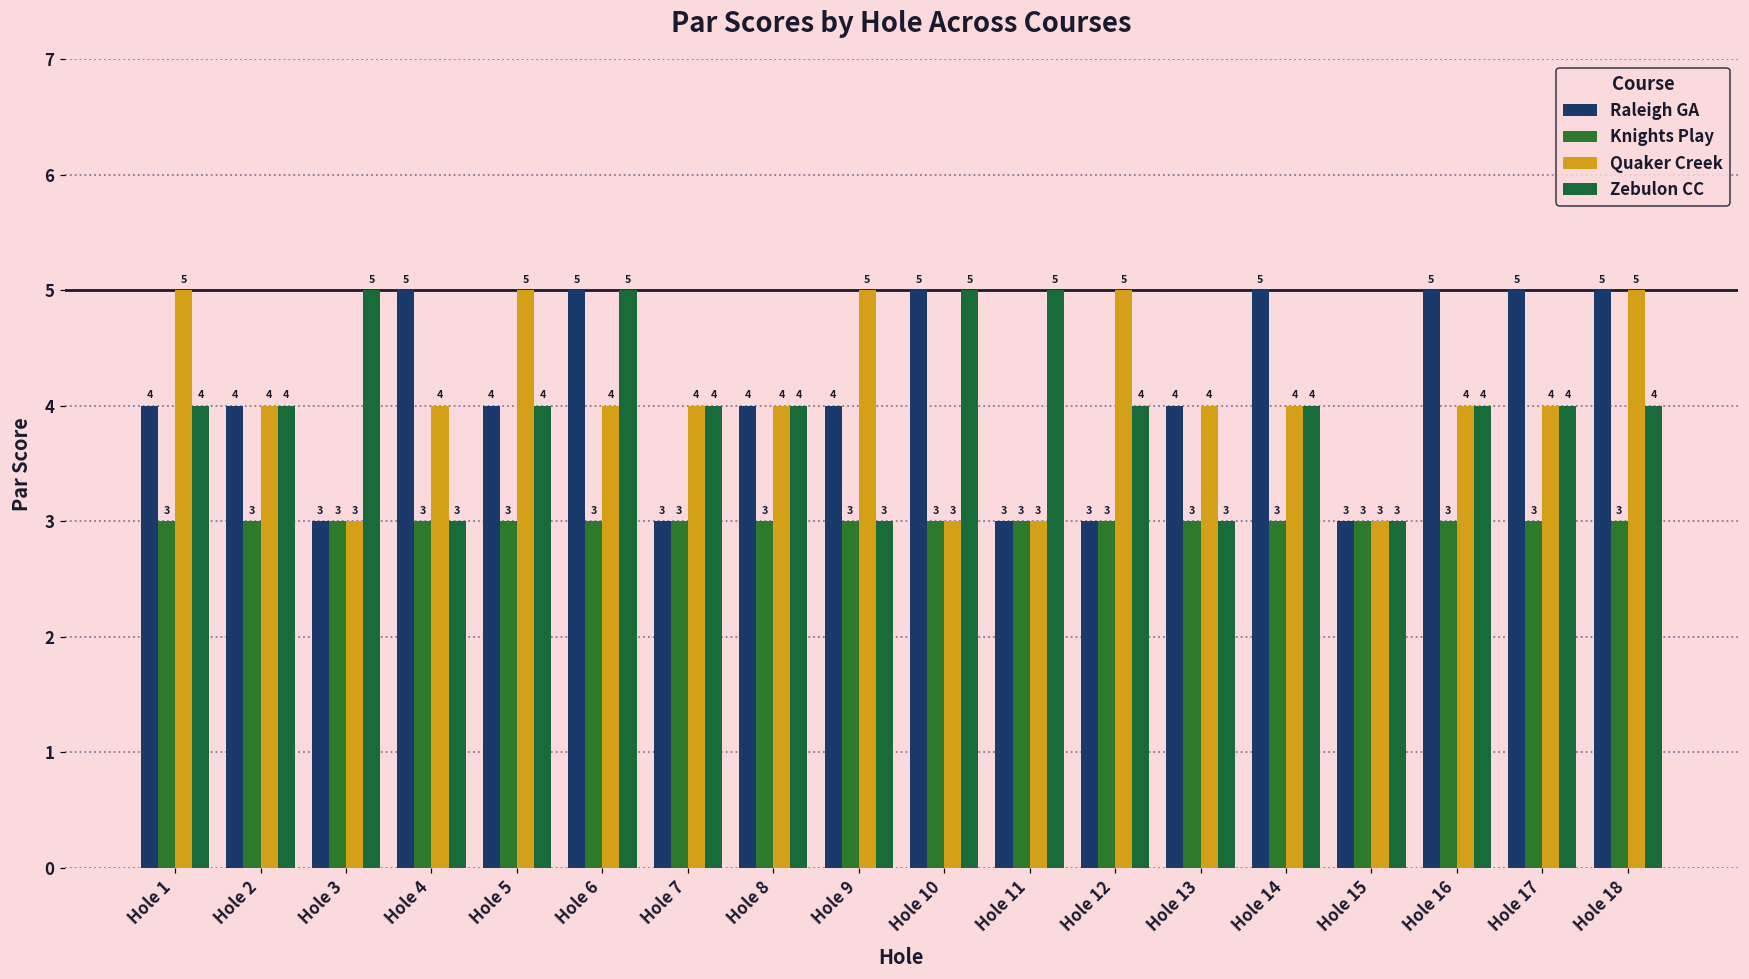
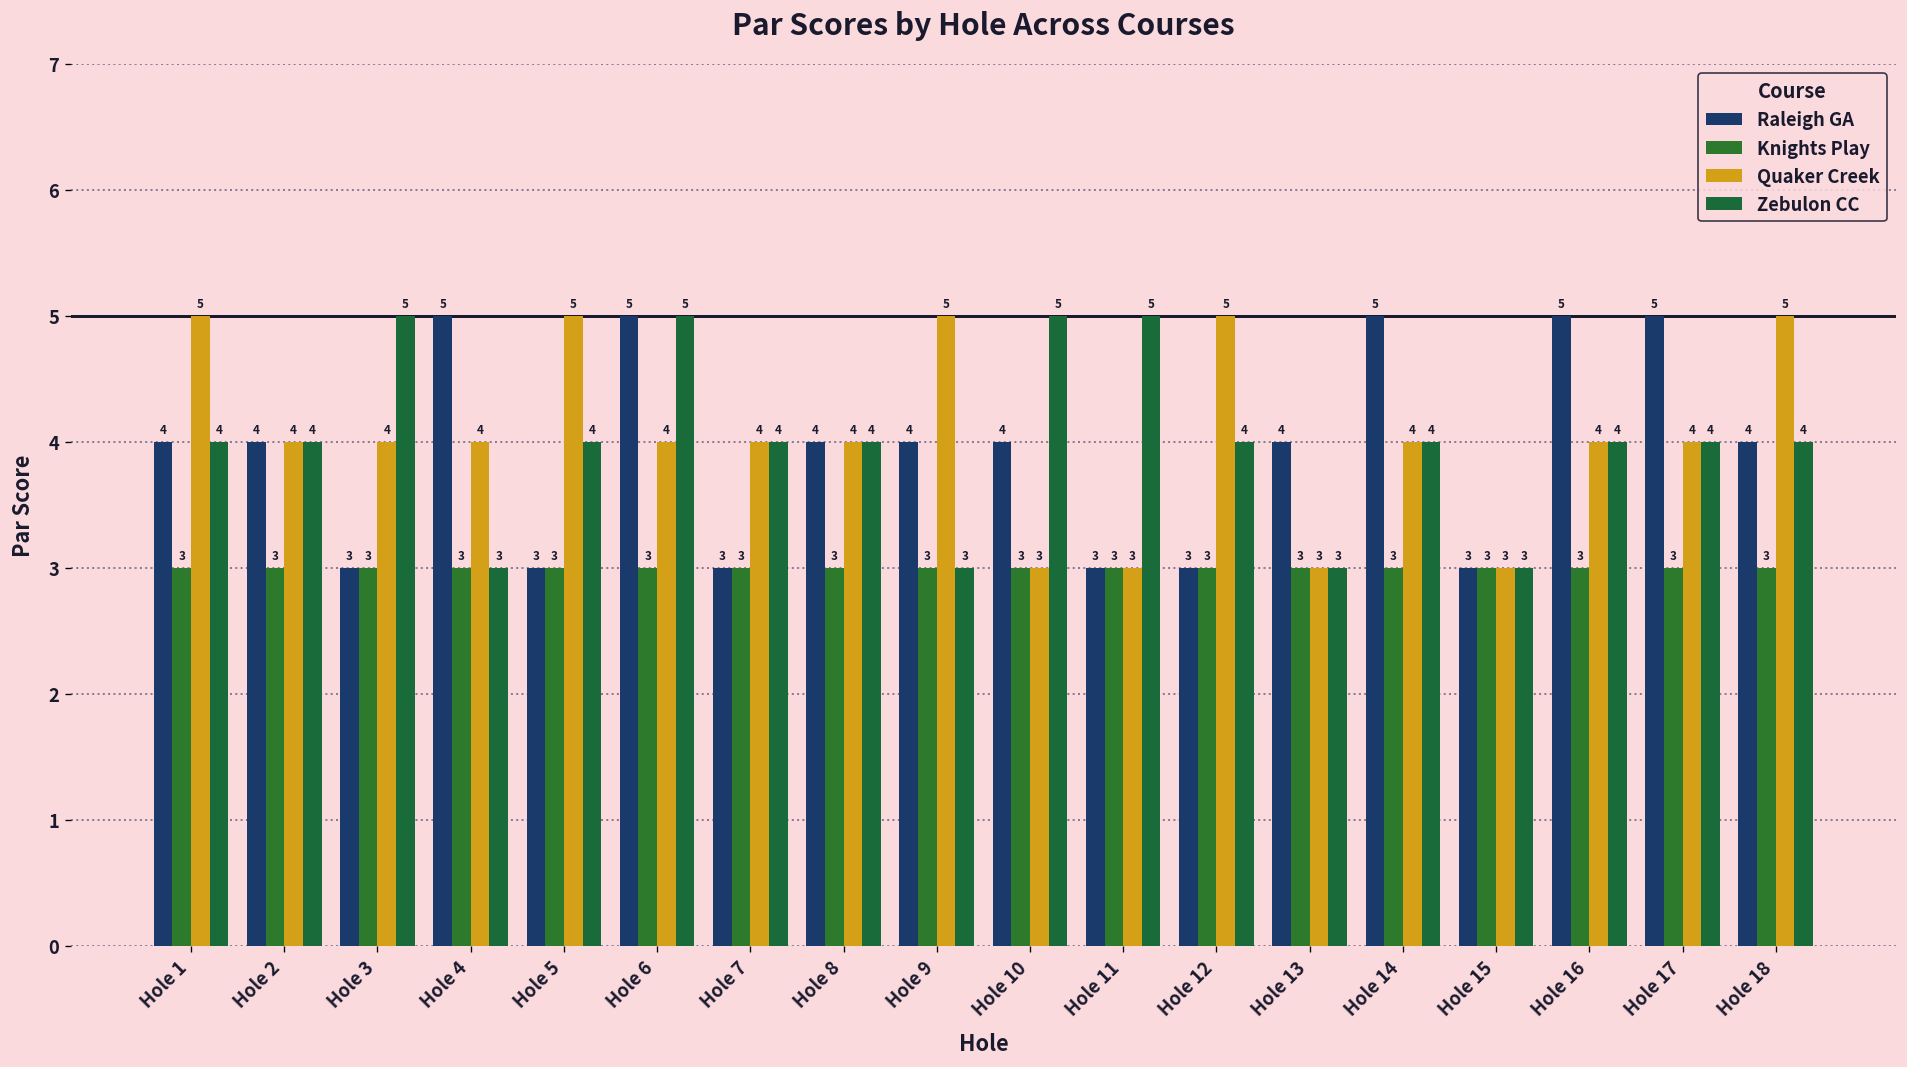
  {
    "Raleigh GA": {
      "Hole 1": 4,
      "Hole 2": 4,
      "Hole 3": 3,
      "Hole 4": 5,
-     "Hole 5": 4,
+     "Hole 5": 3,
      "Hole 6": 5,
      "Hole 7": 3,
      "Hole 8": 4,
      "Hole 9": 4,
-     "Hole 10": 5,
+     "Hole 10": 4,
      "Hole 11": 3,
      "Hole 12": 3,
      "Hole 13": 4,
      "Hole 14": 5,
      "Hole 15": 3,
      "Hole 16": 5,
      "Hole 17": 5,
-     "Hole 18": 5
+     "Hole 18": 4
    },
    "Quaker Creek": {
      "Hole 1": 5,
      "Hole 2": 4,
-     "Hole 3": 3,
+     "Hole 3": 4,
      "Hole 4": 4,
      "Hole 5": 5,
      "Hole 6": 4,
      "Hole 7": 4,
      "Hole 8": 4,
      "Hole 9": 5,
      "Hole 10": 3,
      "Hole 11": 3,
      "Hole 12": 5,
-     "Hole 13": 4,
+     "Hole 13": 3,
      "Hole 14": 4,
      "Hole 15": 3,
      "Hole 16": 4,
      "Hole 17": 4,
      "Hole 18": 5
    }
  }
